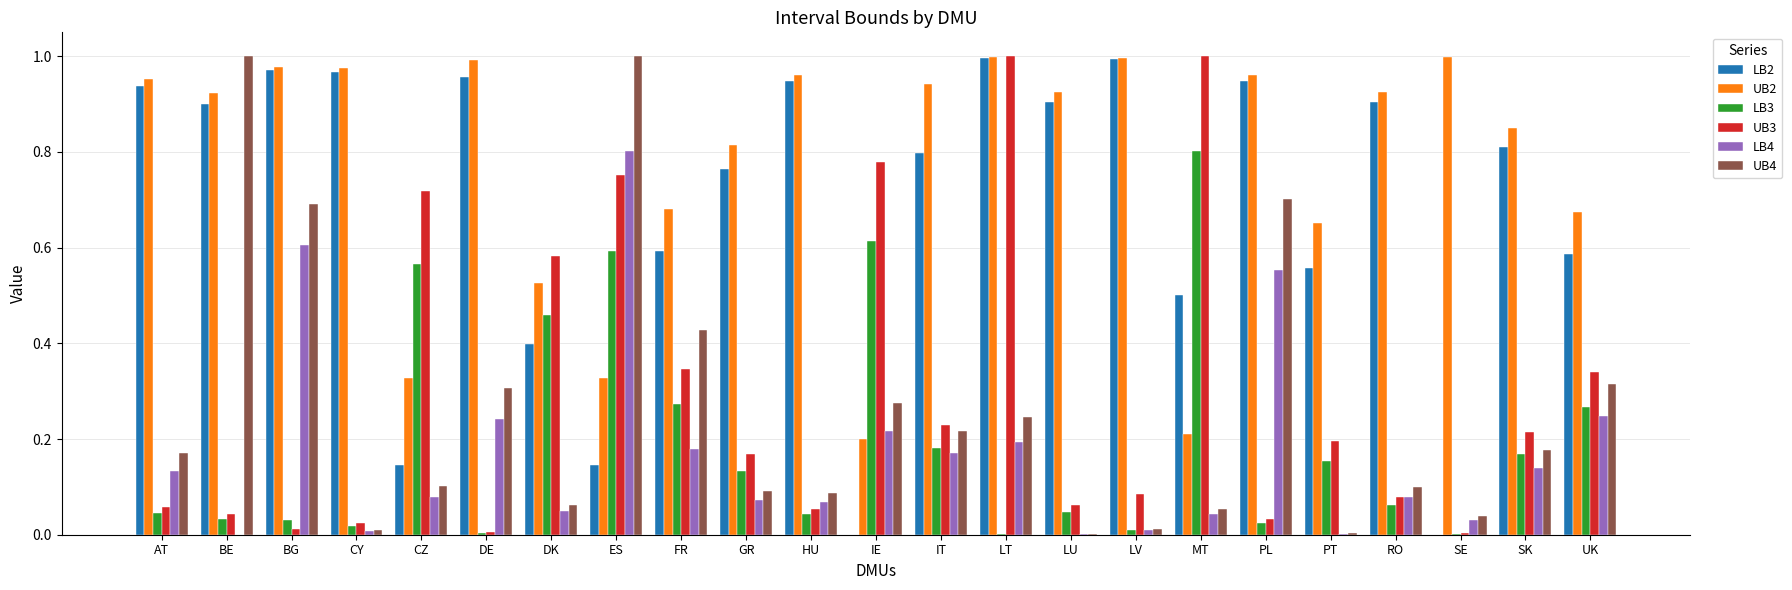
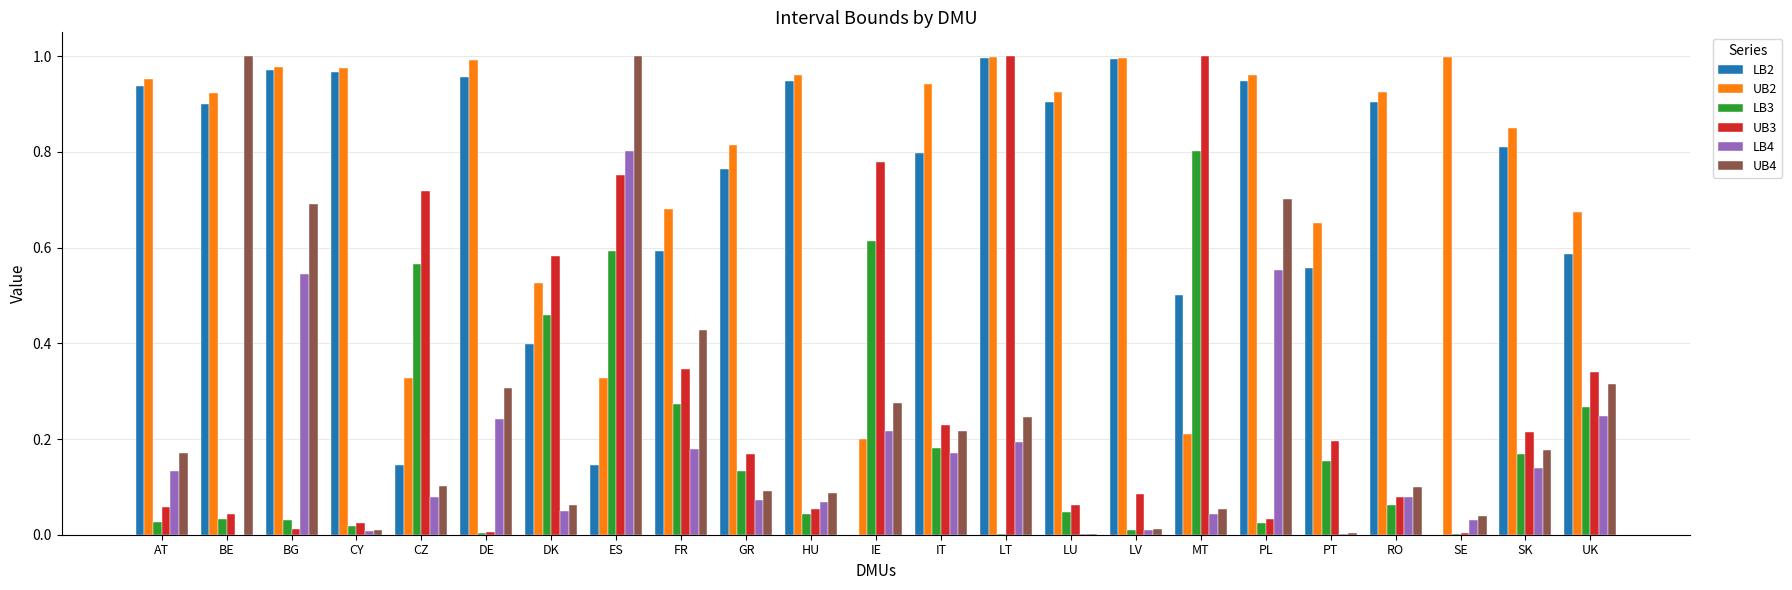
  {
    "LB2": {
      "AT": 0.94,
      "BE": 0.90,
      "BG": 0.97,
      "CY": 0.97,
      "CZ": 0.15,
      "DE": 0.96,
      "DK": 0.40,
      "ES": 0.15,
      "FR": 0.59,
      "GR": 0.76,
      "HU": 0.95,
      "IE": 0.00,
      "IT": 0.80,
      "LT": 1.00,
      "LU": 0.90,
      "LV": 0.99,
      "MT": 0.50,
      "PL": 0.95,
      "PT": 0.56,
      "RO": 0.91,
      "SE": 0.00,
      "SK": 0.81,
      "UK": 0.59
    },
    "UB2": {
      "AT": 0.95,
      "BE": 0.92,
      "BG": 0.98,
      "CY": 0.97,
      "CZ": 0.33,
      "DE": 0.99,
      "DK": 0.53,
      "ES": 0.33,
      "FR": 0.68,
      "GR": 0.81,
      "HU": 0.96,
      "IE": 0.20,
      "IT": 0.94,
      "LT": 1.00,
      "LU": 0.92,
      "LV": 1.00,
      "MT": 0.21,
      "PL": 0.96,
      "PT": 0.65,
      "RO": 0.93,
      "SE": 1.00,
      "SK": 0.85,
      "UK": 0.67
    },
    "LB3": {
-     "AT": 0.04,
+     "AT": 0.03,
      "BE": 0.03,
      "BG": 0.03,
      "CY": 0.02,
      "CZ": 0.57,
      "DK": 0.46,
      "ES": 0.59,
      "FR": 0.27,
      "GR": 0.13,
      "HU": 0.04,
      "IE": 0.61,
      "IT": 0.18,
      "LU": 0.05,
      "LV": 0.01,
      "MT": 0.80,
      "PL": 0.03,
      "PT": 0.15,
      "RO": 0.06,
      "SK": 0.17,
      "UK": 0.27
    },
    "UB3": {
      "AT": 0.06,
      "BE": 0.04,
      "BG": 0.01,
      "CY": 0.02,
      "CZ": 0.72,
      "DK": 0.58,
      "ES": 0.75,
      "FR": 0.35,
      "GR": 0.17,
      "HU": 0.05,
      "IE": 0.78,
      "IT": 0.23,
      "LT": 1.00,
      "LU": 0.06,
      "LV": 0.08,
      "MT": 1.00,
      "PL": 0.03,
      "PT": 0.20,
      "RO": 0.08,
      "SK": 0.21,
      "UK": 0.34
    },
    "LB4": {
      "AT": 0.13,
-     "BG": 0.61,
+     "BG": 0.55,
      "CY": 0.01,
      "CZ": 0.08,
      "DE": 0.24,
      "DK": 0.05,
      "ES": 0.80,
      "FR": 0.18,
      "GR": 0.07,
      "HU": 0.07,
      "IE": 0.22,
      "IT": 0.17,
      "LT": 0.19,
      "LV": 0.01,
      "MT": 0.04,
      "PL": 0.55,
      "RO": 0.08,
      "SE": 0.03,
      "SK": 0.14,
      "UK": 0.25
    },
    "UB4": {
      "AT": 0.17,
      "BE": 1.00,
      "BG": 0.69,
      "CY": 0.01,
      "CZ": 0.10,
      "DE": 0.31,
      "DK": 0.06,
      "ES": 1.00,
      "FR": 0.43,
      "GR": 0.09,
      "HU": 0.09,
      "IE": 0.28,
      "IT": 0.22,
      "LT": 0.25,
      "LV": 0.01,
      "MT": 0.05,
      "PL": 0.70,
      "RO": 0.10,
      "SE": 0.04,
      "SK": 0.18,
      "UK": 0.31
    }
  }
